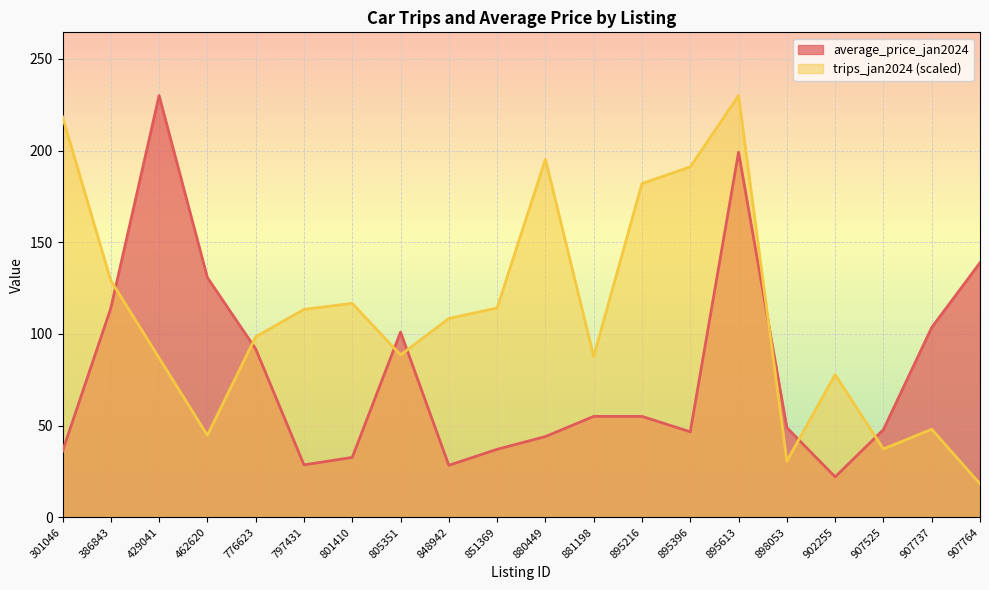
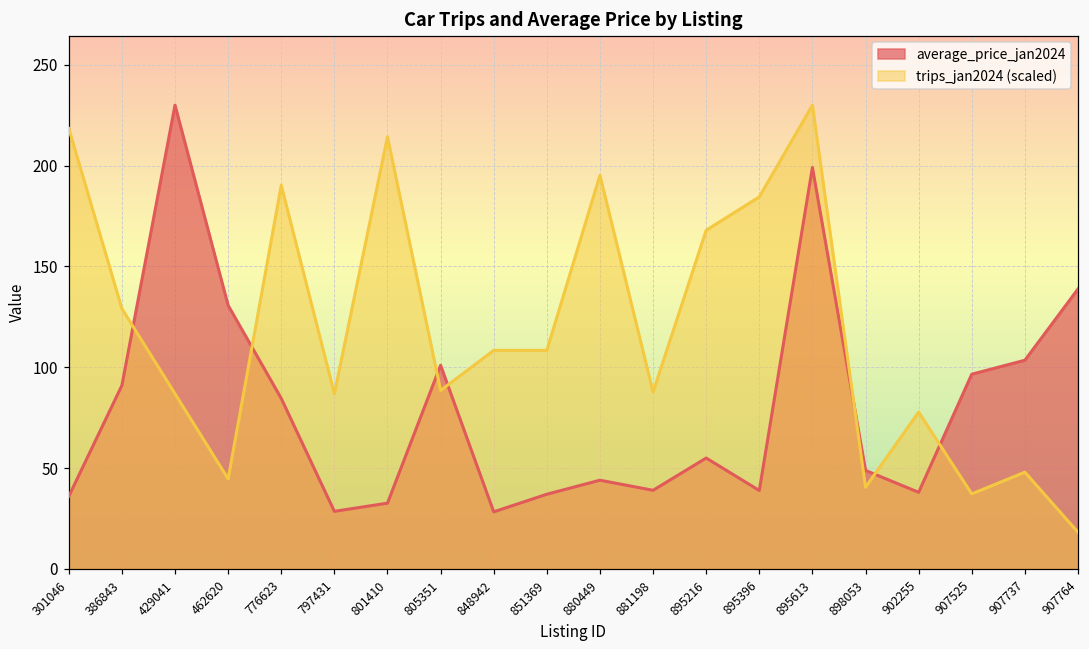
  {
    "average_price_jan2024": {
      "301046": 36,
-     "386843": 114,
+     "386843": 91,
      "429041": 230,
      "462620": 131,
-     "776623": 92,
+     "776623": 85,
      "797431": 29,
      "801410": 33,
      "805351": 101,
      "848942": 28,
      "851369": 37,
      "880449": 44,
-     "881198": 55,
+     "881198": 39,
      "895216": 55,
-     "895396": 47,
+     "895396": 39,
      "895613": 199,
      "898053": 49,
-     "902255": 22,
-     "907525": 48,
+     "902255": 38,
+     "907525": 97,
      "907737": 103,
      "907764": 139
    },
    "trips_jan2024 (scaled)": {
      "301046": 218,
      "386843": 129,
      "429041": 87,
      "462620": 45,
-     "776623": 98,
-     "797431": 113,
-     "801410": 117,
+     "776623": 190,
+     "797431": 87,
+     "801410": 214,
      "805351": 89,
      "848942": 108,
-     "851369": 114,
+     "851369": 108,
      "880449": 195,
      "881198": 88,
-     "895216": 182,
-     "895396": 191,
+     "895216": 168,
+     "895396": 184,
      "895613": 230,
-     "898053": 31,
+     "898053": 41,
      "902255": 78,
      "907525": 37,
      "907737": 48,
      "907764": 18
    }
  }
